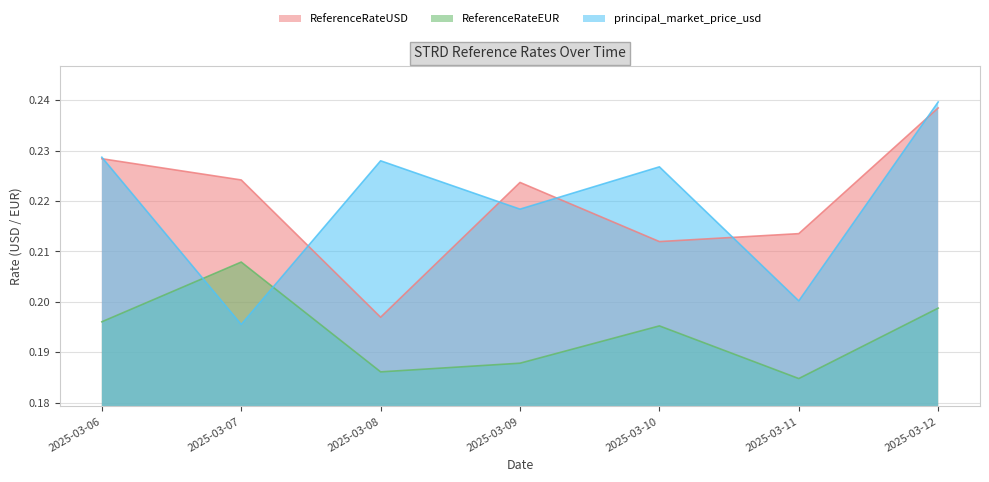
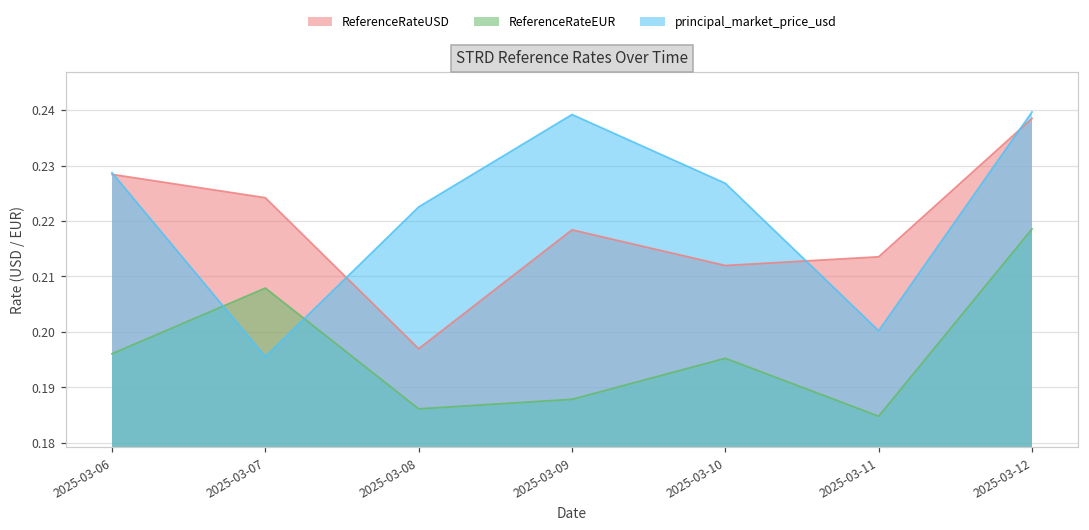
  {
    "ReferenceRateUSD": {
      "2025-03-07": 0.224,
      "2025-03-08": 0.197,
-     "2025-03-09": 0.224,
+     "2025-03-09": 0.218,
      "2025-03-10": 0.212,
      "2025-03-11": 0.214,
      "2025-03-12": 0.238
    },
    "ReferenceRateEUR": {
      "2025-03-06": 0.196,
      "2025-03-07": 0.208,
      "2025-03-08": 0.186,
      "2025-03-09": 0.188,
      "2025-03-10": 0.195,
      "2025-03-11": 0.185,
-     "2025-03-12": 0.199
+     "2025-03-12": 0.219
    },
    "principal_market_price_usd": {
      "2025-03-07": 0.196,
-     "2025-03-08": 0.228,
-     "2025-03-09": 0.218,
+     "2025-03-08": 0.223,
+     "2025-03-09": 0.239,
      "2025-03-10": 0.227,
      "2025-03-11": 0.200,
      "2025-03-12": 0.240
    }
  }
